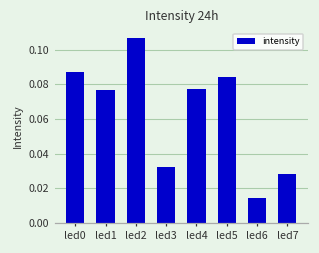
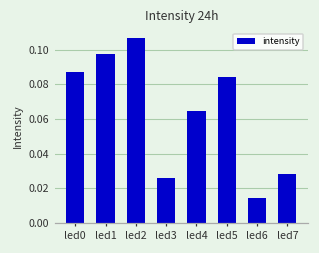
  {
    "led0": 0.087,
-   "led1": 0.077,
+   "led1": 0.098,
    "led2": 0.107,
-   "led3": 0.032,
-   "led4": 0.077,
+   "led3": 0.026,
+   "led4": 0.065,
    "led5": 0.084,
    "led6": 0.014,
    "led7": 0.028
  }
